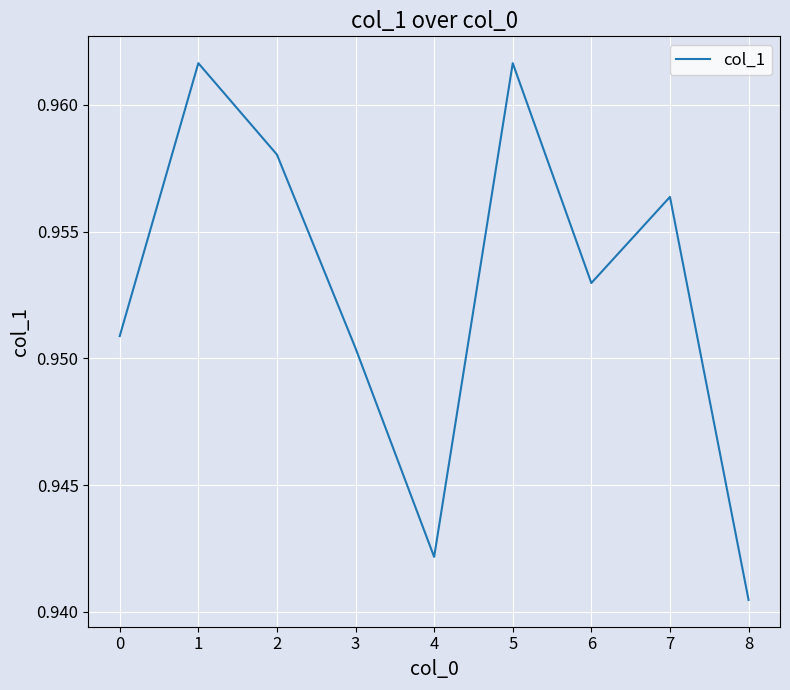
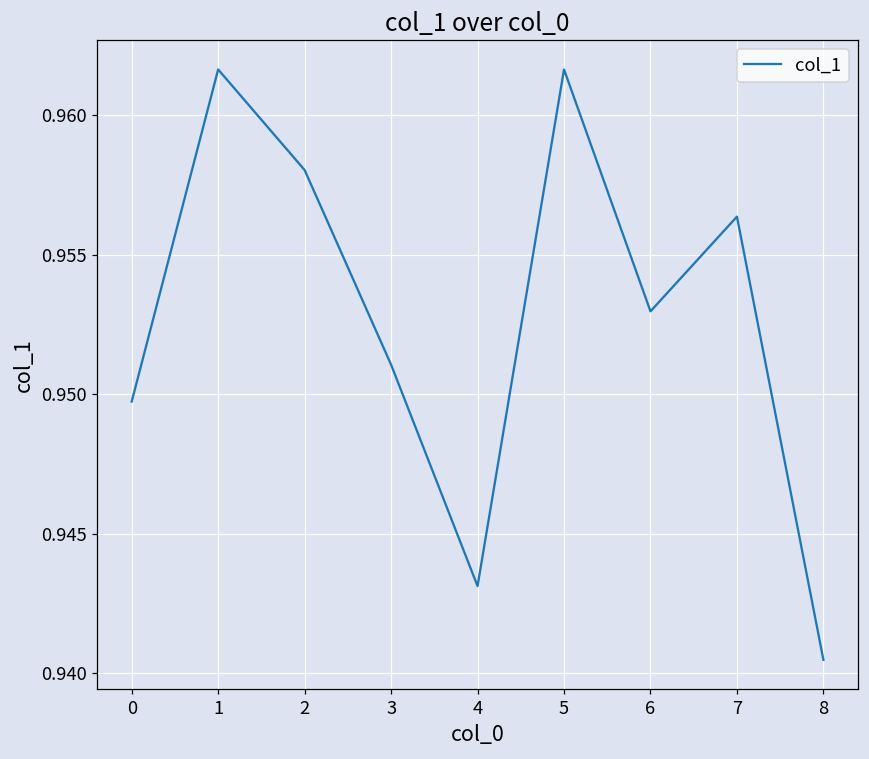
  {
-   "0": 0.9509,
+   "0": 0.9497,
    "1": 0.9616,
    "2": 0.9580,
-   "3": 0.9504,
-   "4": 0.9422,
+   "3": 0.9511,
+   "4": 0.9431,
    "5": 0.9616,
    "6": 0.9530,
    "7": 0.9564,
    "8": 0.9405
  }
